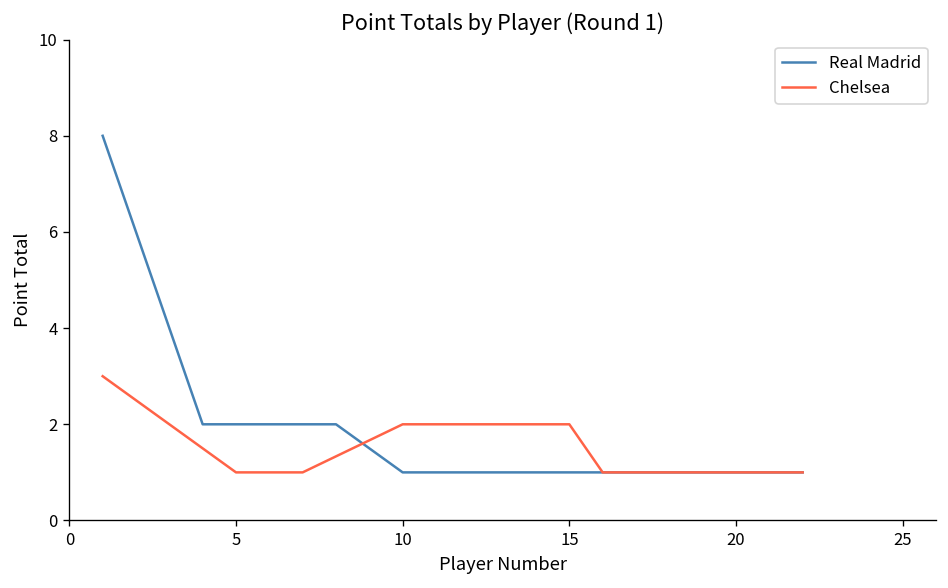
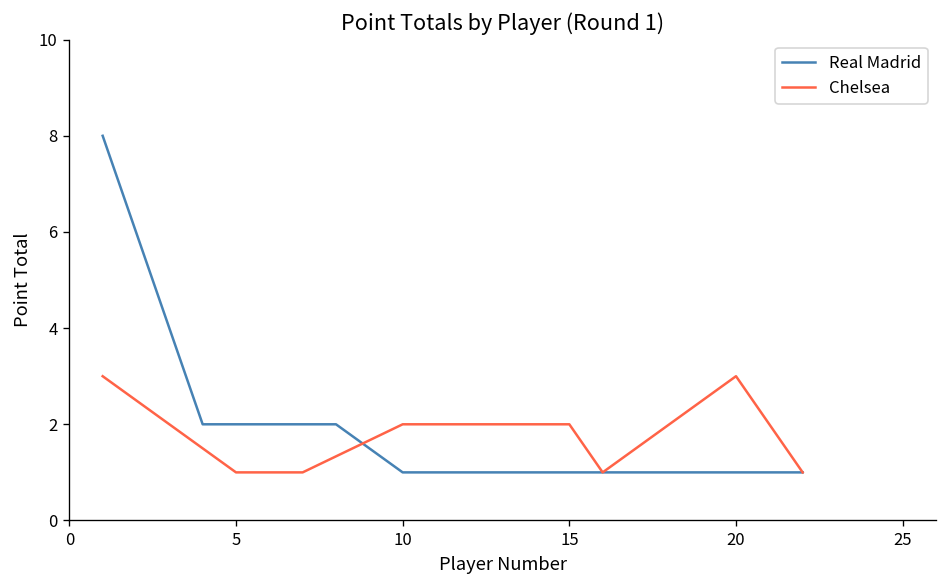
  {
    "Real Madrid": {
      "5": 2,
      "10": 1,
      "15": 1
    },
    "Chelsea": {
      "5": 1,
      "10": 2,
      "15": 2,
-     "20": 1
+     "20": 3
    }
  }
